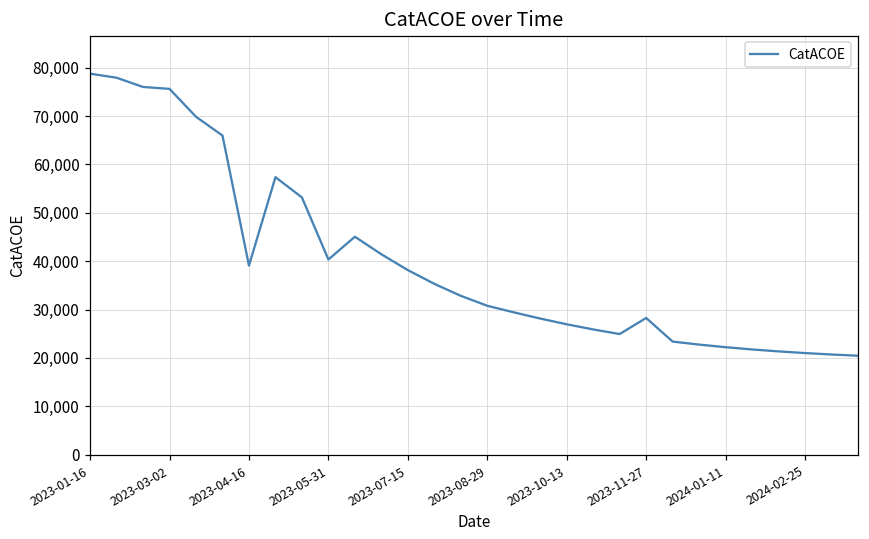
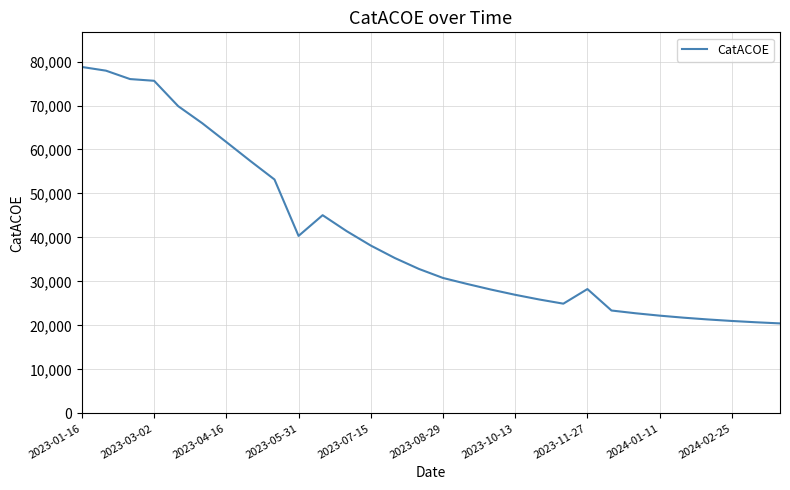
  {
    "2023-01-16": "79,000",
    "2023-03-02": "76,000",
-   "2023-04-16": "39,000",
+   "2023-04-16": "62,000",
    "2023-05-31": "40,000",
    "2023-07-15": "38,000",
    "2023-08-29": "31,000",
    "2023-10-13": "27,000",
    "2023-11-27": "28,000",
    "2024-01-11": "22,000",
    "2024-02-25": "21,000"
  }
